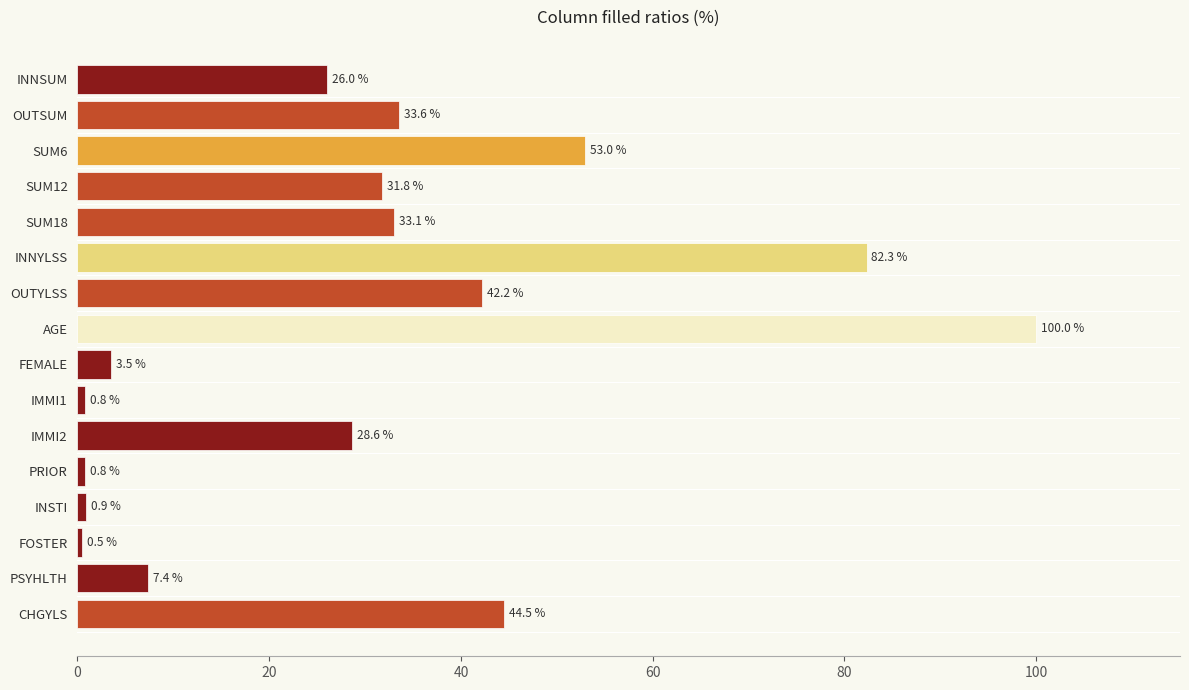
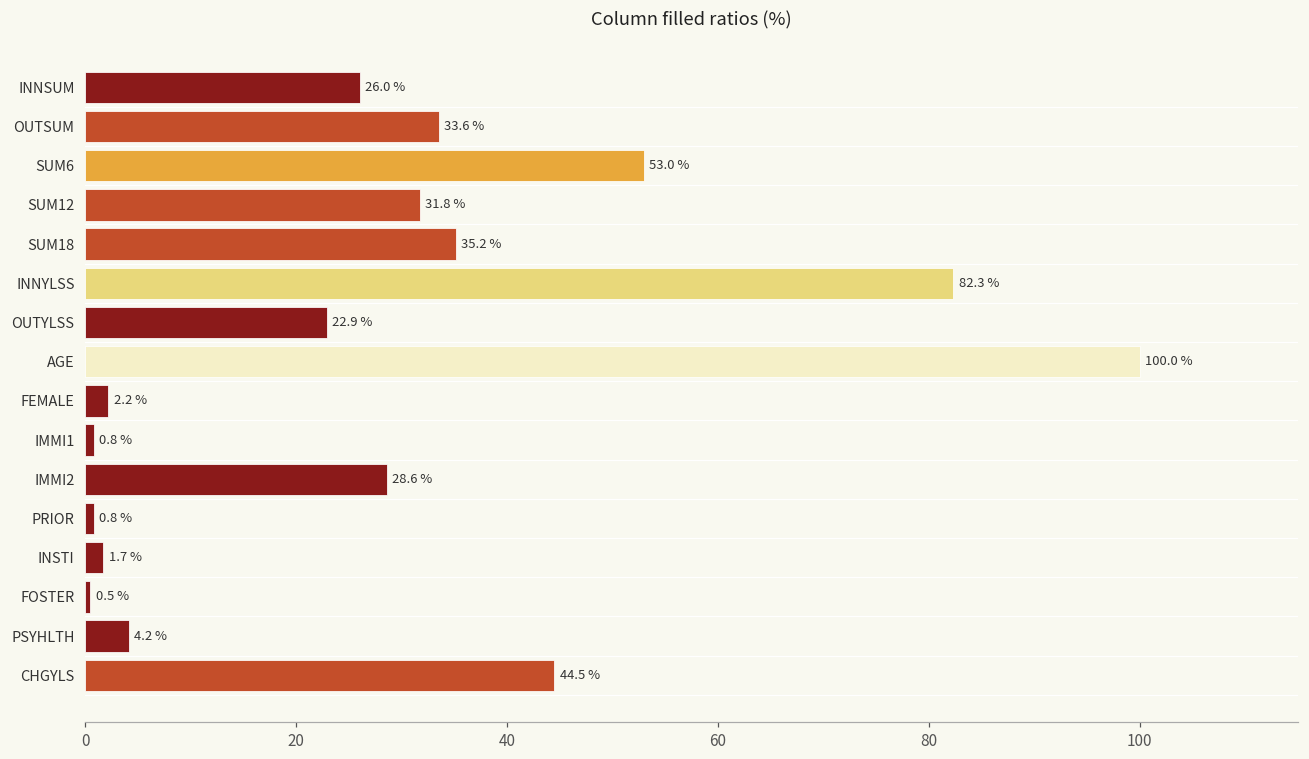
  {
    "INNSUM": "26.0 %",
    "OUTSUM": "33.6 %",
    "SUM6": "53.0 %",
    "SUM12": "31.8 %",
-   "SUM18": "33.1 %",
+   "SUM18": "35.2 %",
    "INNYLSS": "82.3 %",
-   "OUTYLSS": "42.2 %",
+   "OUTYLSS": "22.9 %",
    "AGE": "100.0 %",
-   "FEMALE": "3.5 %",
+   "FEMALE": "2.2 %",
    "IMMI1": "0.8 %",
    "IMMI2": "28.6 %",
    "PRIOR": "0.8 %",
-   "INSTI": "0.9 %",
+   "INSTI": "1.7 %",
    "FOSTER": "0.5 %",
-   "PSYHLTH": "7.4 %",
+   "PSYHLTH": "4.2 %",
    "CHGYLS": "44.5 %"
  }
